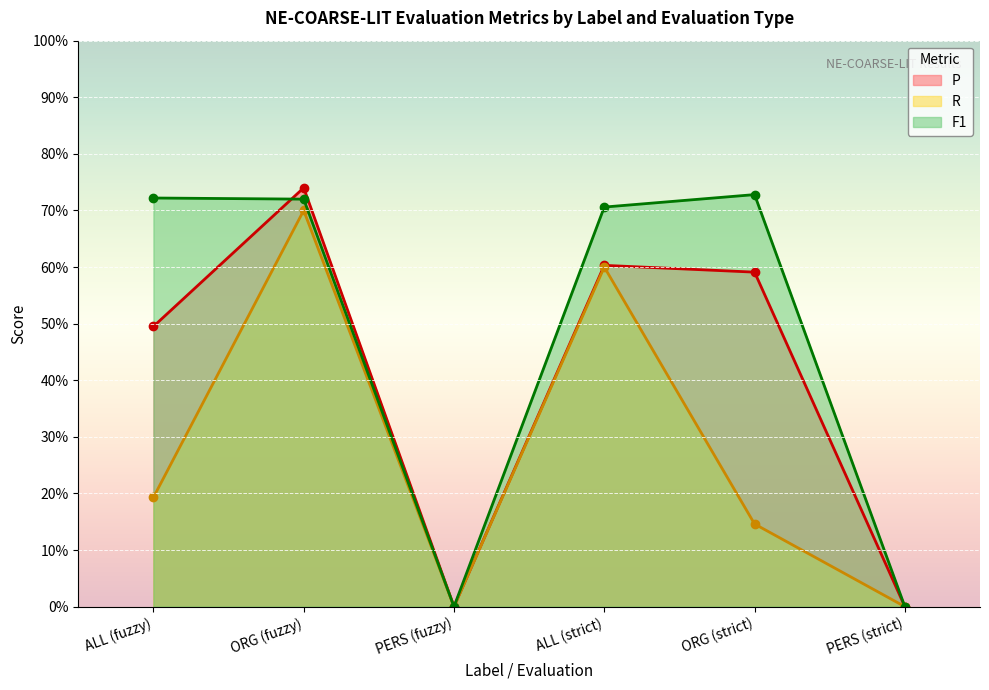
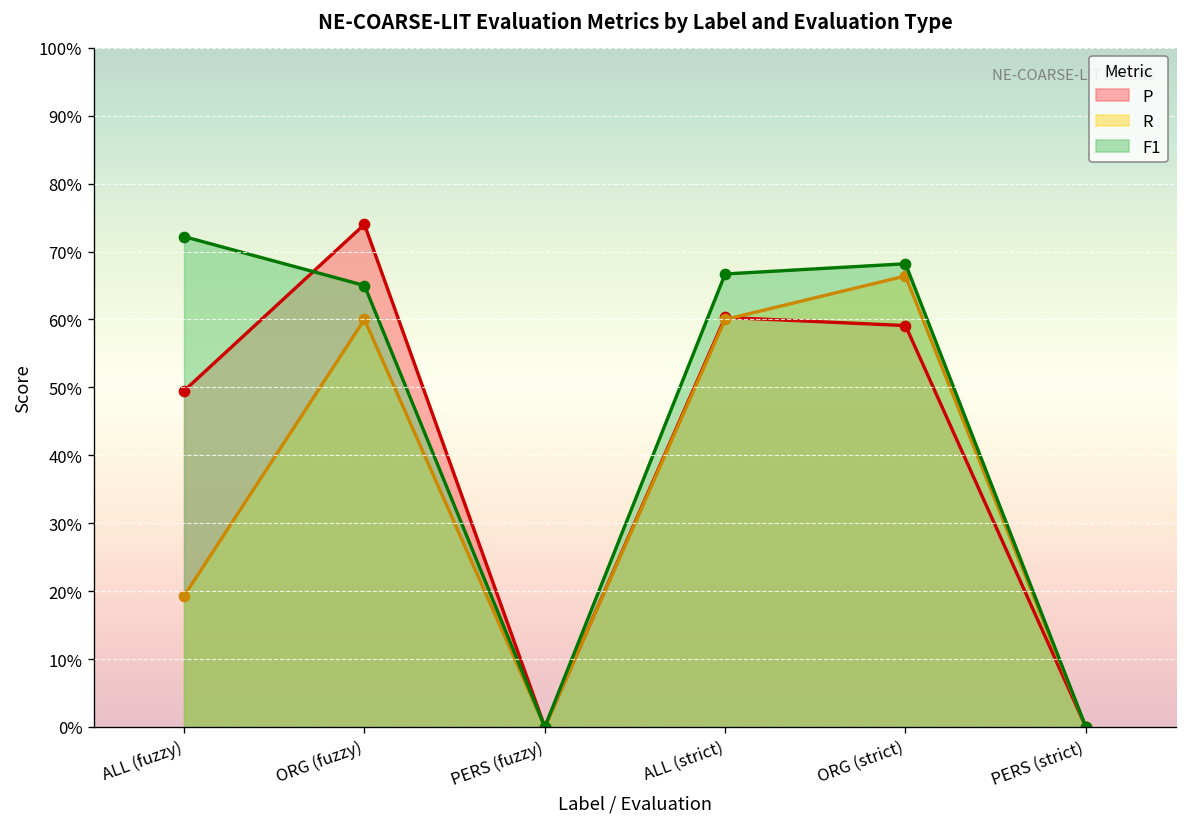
  {
    "P": {
      "ALL (fuzzy)": "50%",
      "ORG (fuzzy)": "74%",
      "ORG (strict)": "59%"
    },
    "R": {
      "ALL (fuzzy)": "19%",
-     "ORG (fuzzy)": "70%",
-     "ORG (strict)": "15%"
+     "ORG (fuzzy)": "60%",
+     "ORG (strict)": "66%"
    },
    "F1": {
      "ALL (fuzzy)": "72%",
-     "ORG (fuzzy)": "72%",
-     "ALL (strict)": "71%",
-     "ORG (strict)": "73%"
+     "ORG (fuzzy)": "65%",
+     "ALL (strict)": "67%",
+     "ORG (strict)": "68%"
    }
  }
